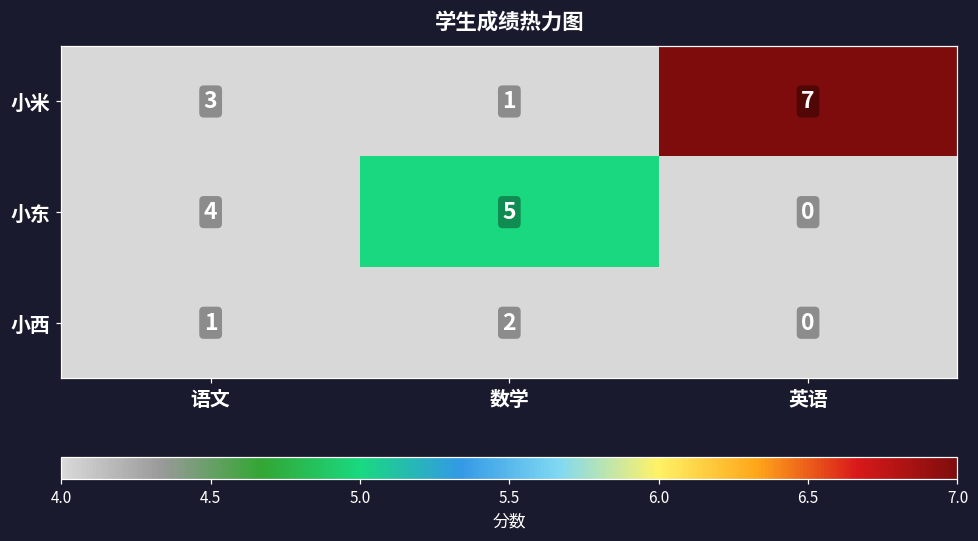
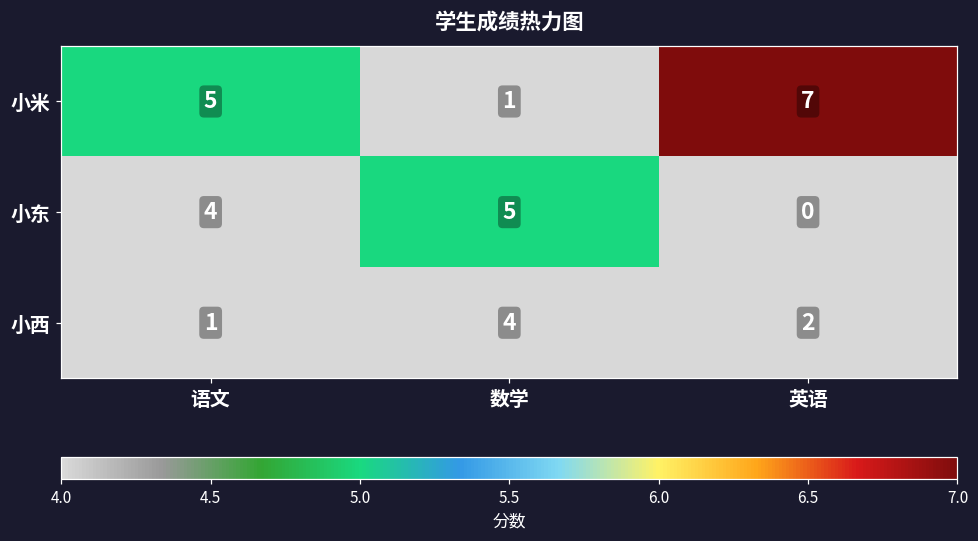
  {
    "小米": {
-     "语文": 3
+     "语文": 5
    },
    "小西": {
-     "数学": 2,
-     "英语": 0
+     "数学": 4,
+     "英语": 2
    }
  }
